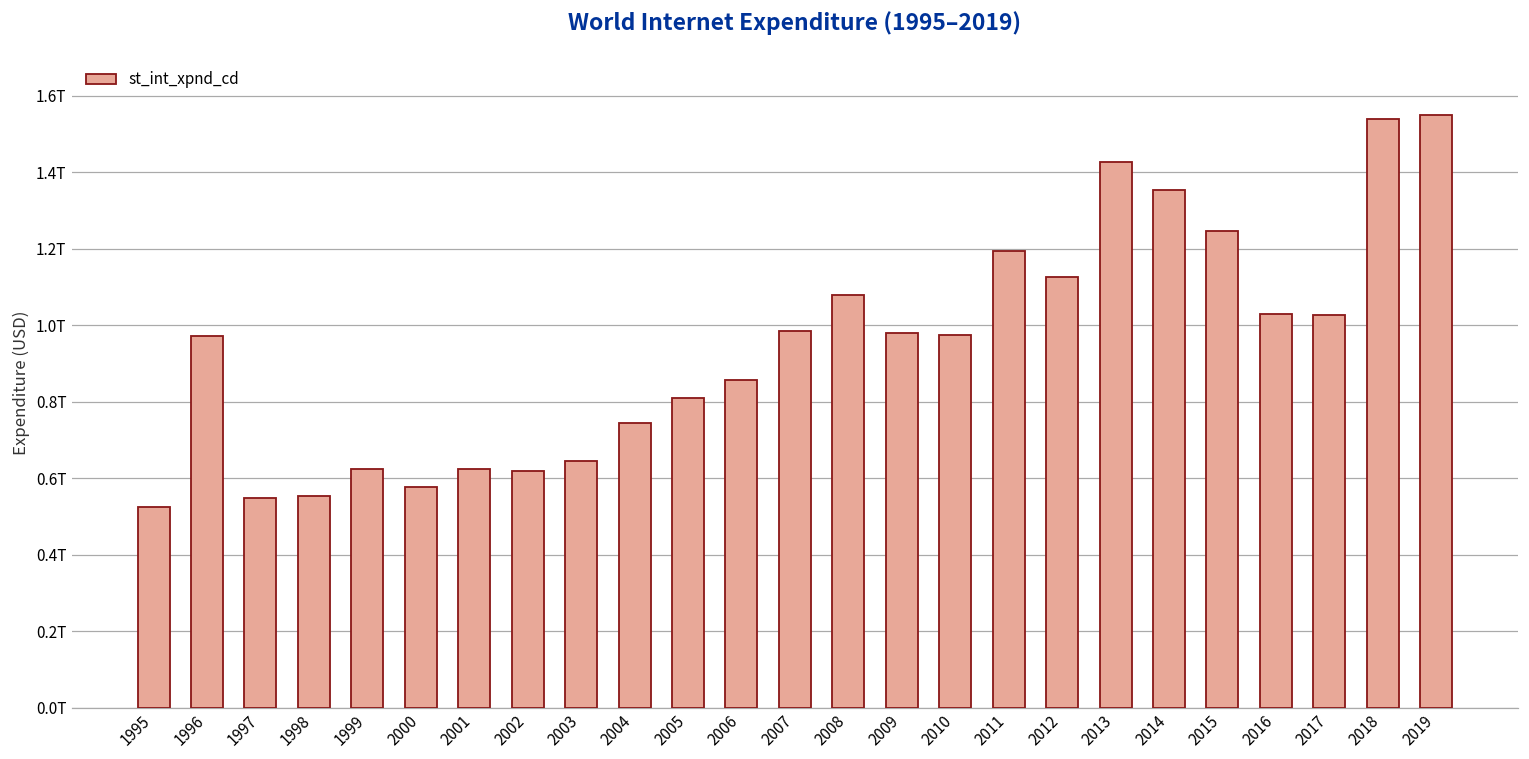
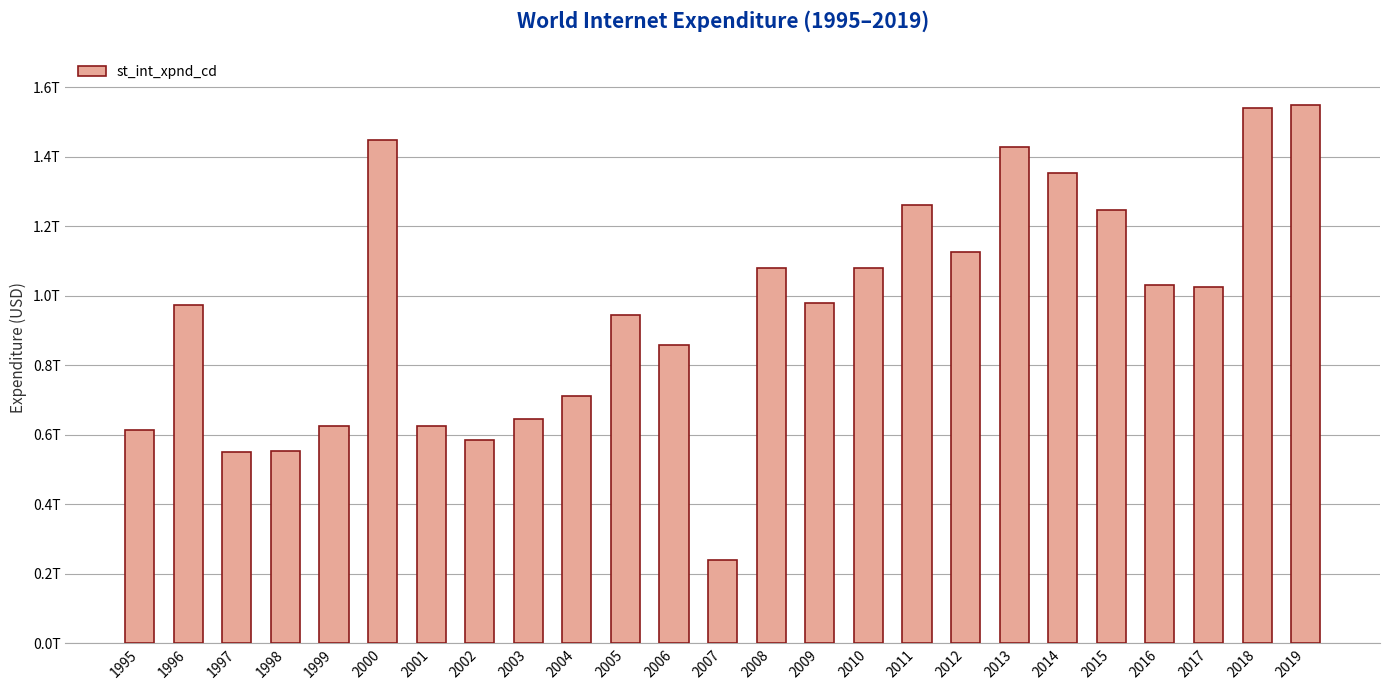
  {
-   "1995": "0.52T",
+   "1995": "0.61T",
    "1996": "0.97T",
    "1997": "0.55T",
    "1998": "0.55T",
    "1999": "0.62T",
-   "2000": "0.58T",
+   "2000": "1.45T",
    "2001": "0.62T",
-   "2002": "0.62T",
+   "2002": "0.59T",
    "2003": "0.64T",
-   "2004": "0.75T",
-   "2005": "0.81T",
+   "2004": "0.71T",
+   "2005": "0.95T",
    "2006": "0.86T",
-   "2007": "0.98T",
+   "2007": "0.24T",
    "2008": "1.08T",
    "2009": "0.98T",
-   "2010": "0.97T",
-   "2011": "1.20T",
+   "2010": "1.08T",
+   "2011": "1.26T",
    "2012": "1.13T",
    "2013": "1.43T",
    "2014": "1.35T",
    "2015": "1.25T",
    "2016": "1.03T",
    "2017": "1.03T",
    "2018": "1.54T",
    "2019": "1.55T"
  }
